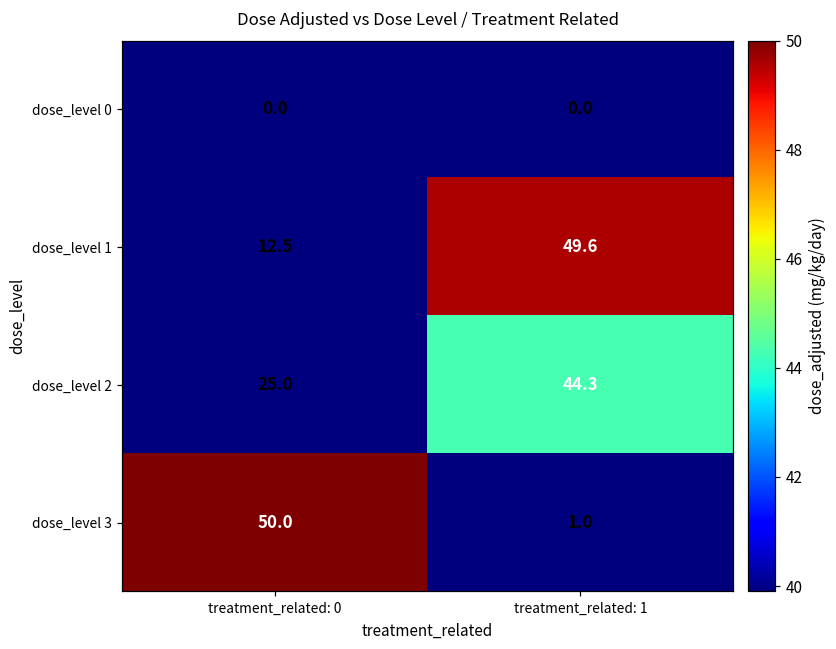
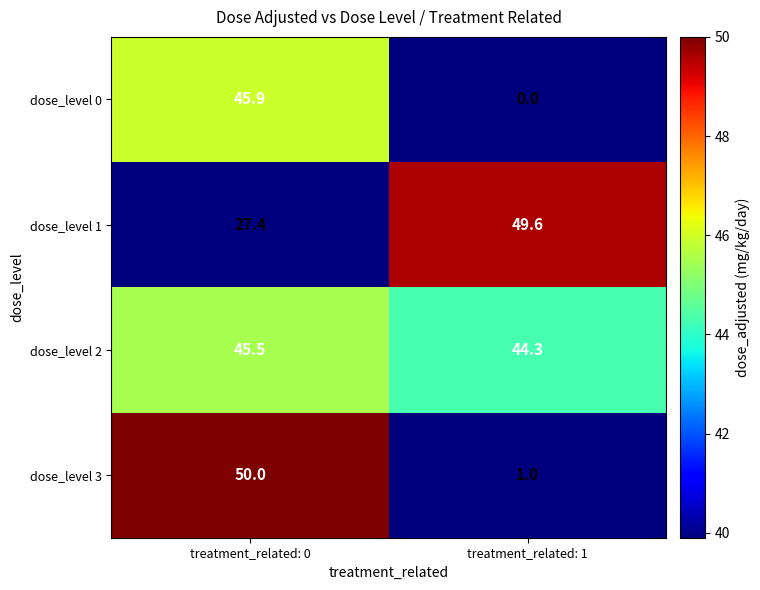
  {
    "dose_level 0": {
-     "treatment_related: 0": 0.0,
+     "treatment_related: 0": 45.9,
      "treatment_related: 1": 0.0
    },
    "dose_level 1": {
-     "treatment_related: 0": 12.5,
+     "treatment_related: 0": 27.4,
      "treatment_related: 1": 49.6
    },
    "dose_level 2": {
-     "treatment_related: 0": 25.0,
+     "treatment_related: 0": 45.5,
      "treatment_related: 1": 44.3
    },
    "dose_level 3": {
      "treatment_related: 0": 50.0,
      "treatment_related: 1": 1.0
    }
  }
